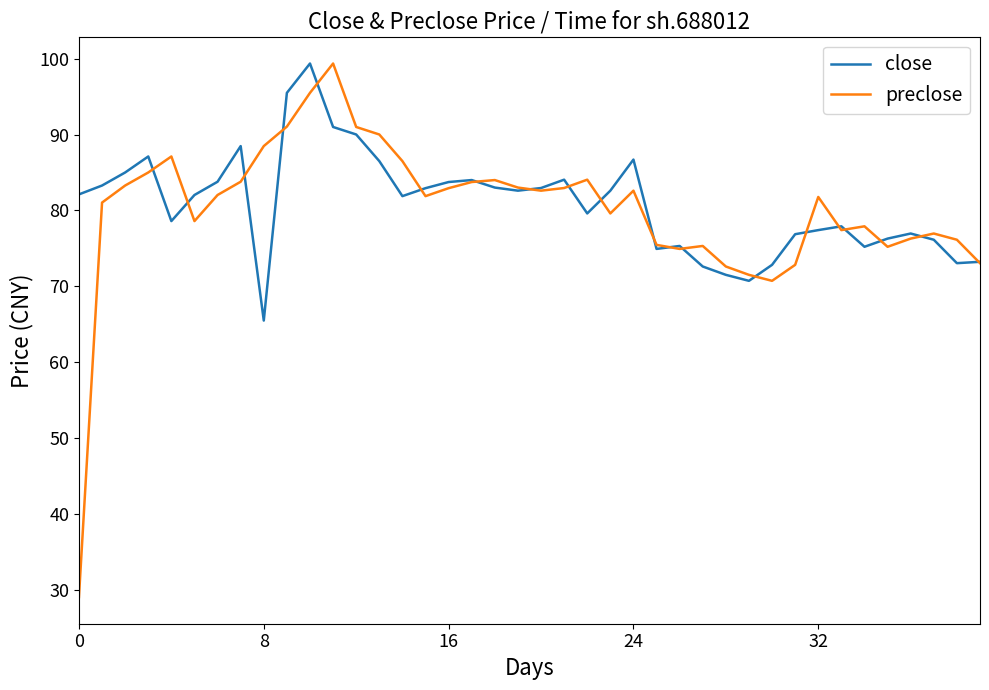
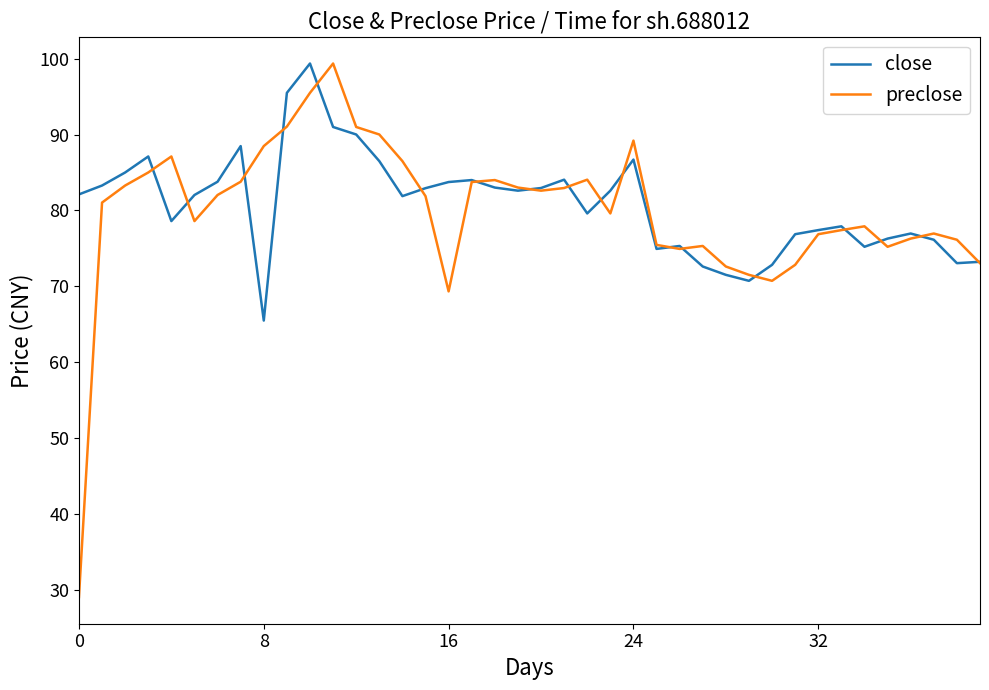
  {
    "close": {
      "0": 82,
      "8": 65,
      "16": 84,
      "24": 87,
      "32": 77
    },
    "preclose": {
      "0": 29,
      "8": 88,
-     "16": 83,
-     "24": 83,
-     "32": 82
+     "16": 69,
+     "24": 89,
+     "32": 77
    }
  }
